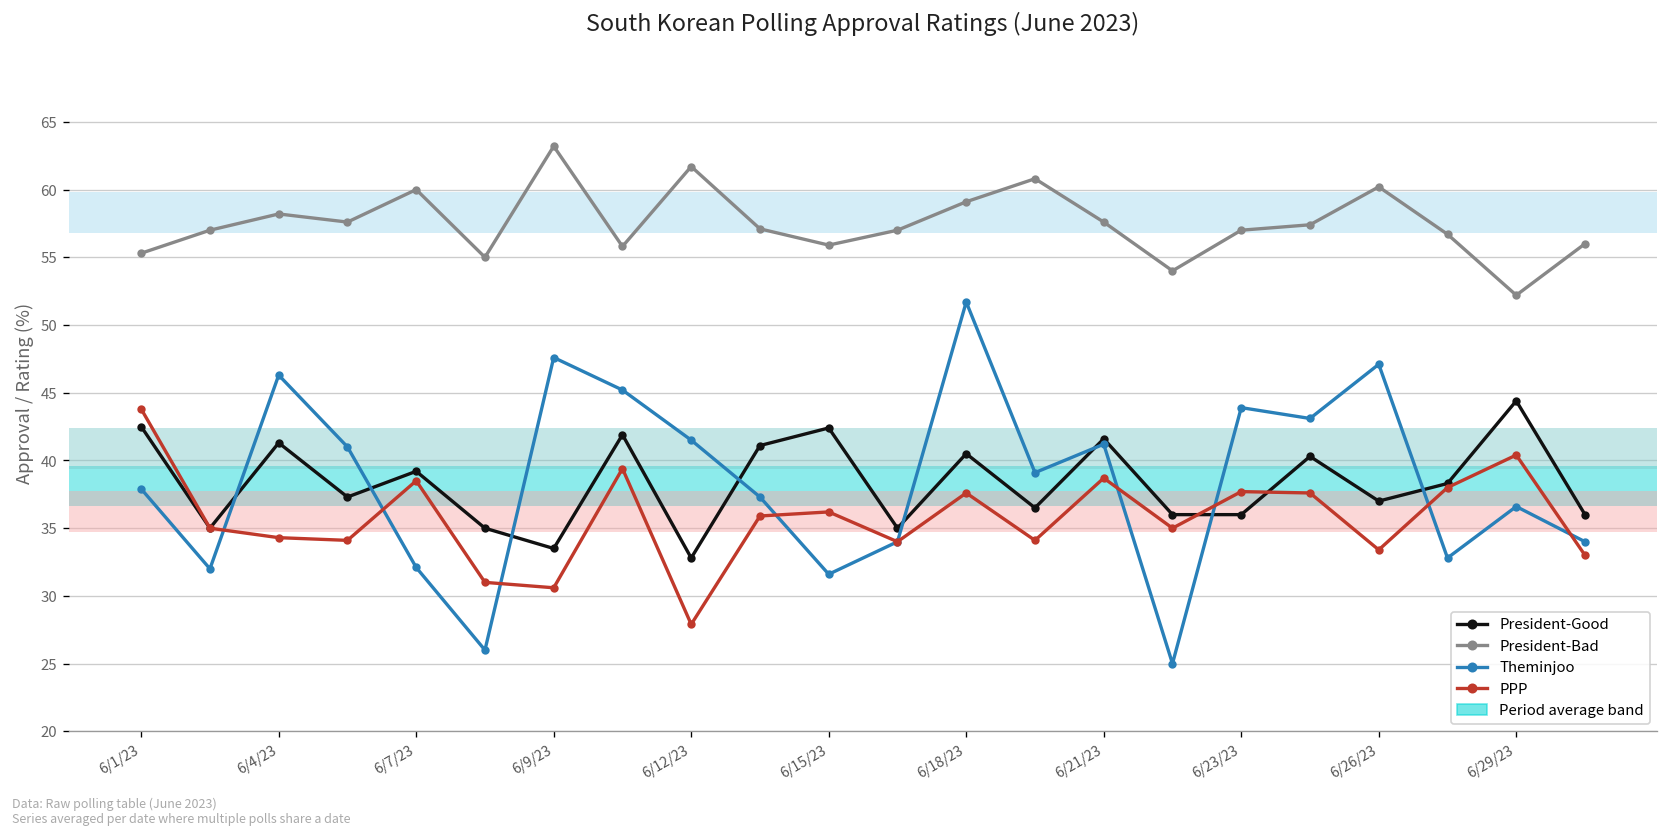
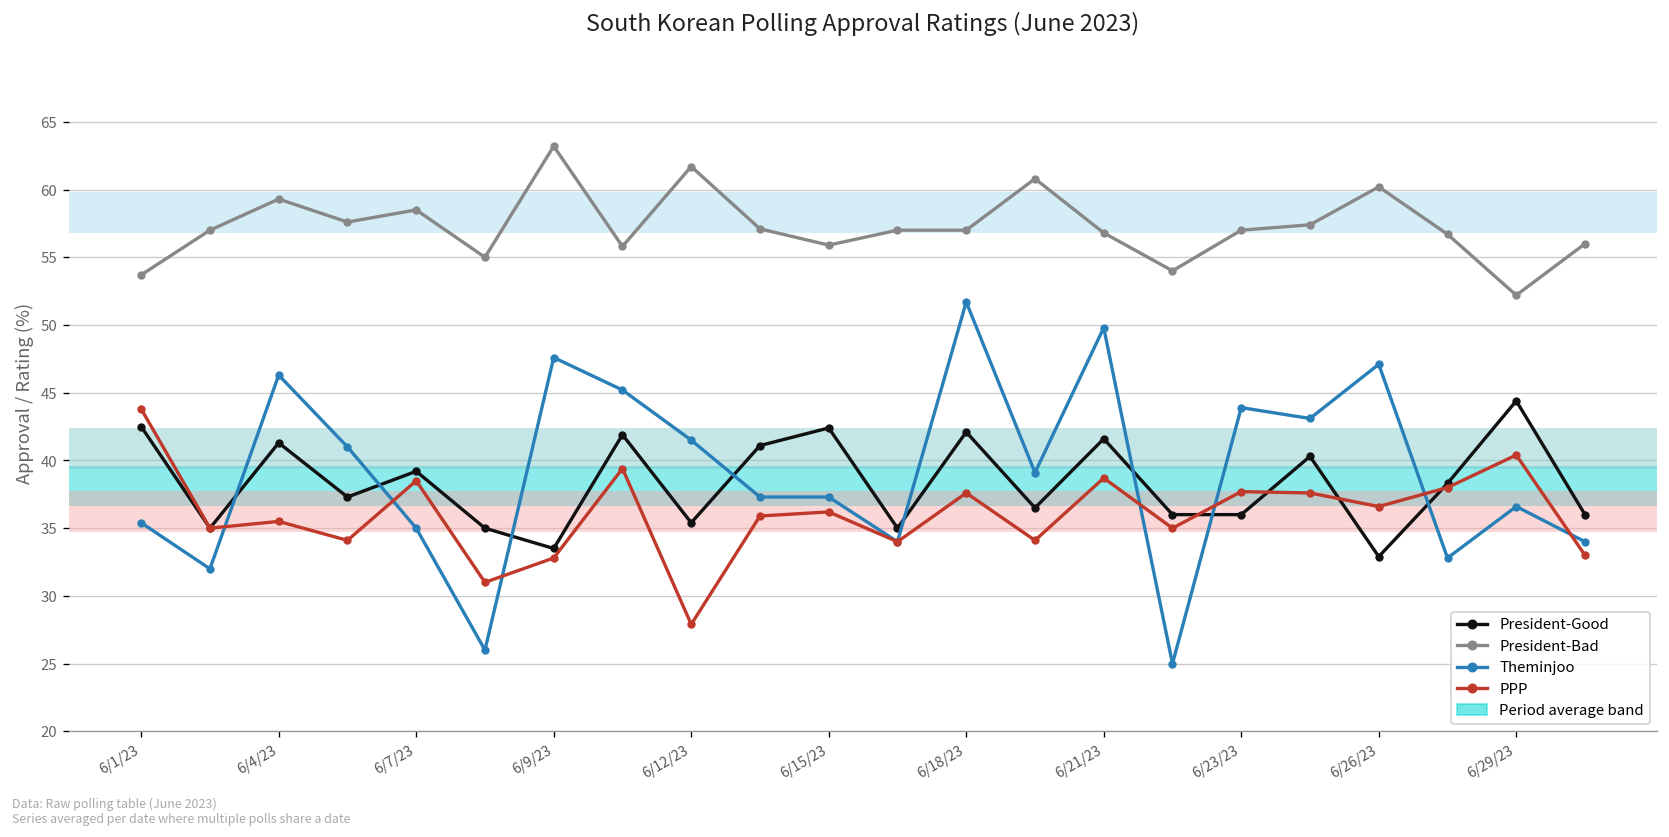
  {
    "President-Good": {
      "6/1/23": 42.5,
      "6/4/23": 41.3,
      "6/7/23": 39.2,
      "6/9/23": 33.5,
-     "6/12/23": 32.8,
+     "6/12/23": 35.4,
      "6/15/23": 42.4,
-     "6/18/23": 40.5,
+     "6/18/23": 42.1,
      "6/21/23": 41.6,
      "6/23/23": 36.0,
-     "6/26/23": 37.0,
+     "6/26/23": 32.9,
      "6/29/23": 44.4
    },
    "President-Bad": {
-     "6/1/23": 55.3,
-     "6/4/23": 58.2,
-     "6/7/23": 60.0,
+     "6/1/23": 53.7,
+     "6/4/23": 59.3,
+     "6/7/23": 58.5,
      "6/9/23": 63.2,
      "6/12/23": 61.7,
      "6/15/23": 55.9,
-     "6/18/23": 59.1,
-     "6/21/23": 57.6,
+     "6/18/23": 57.0,
+     "6/21/23": 56.8,
      "6/23/23": 57.0,
      "6/26/23": 60.2,
      "6/29/23": 52.2
    },
    "Theminjoo": {
-     "6/1/23": 37.9,
+     "6/1/23": 35.4,
      "6/4/23": 46.3,
-     "6/7/23": 32.1,
+     "6/7/23": 35.0,
      "6/9/23": 47.6,
      "6/12/23": 41.5,
-     "6/15/23": 31.6,
+     "6/15/23": 37.3,
      "6/18/23": 51.7,
-     "6/21/23": 41.2,
+     "6/21/23": 49.8,
      "6/23/23": 43.9,
      "6/26/23": 47.1,
      "6/29/23": 36.6
    },
    "PPP": {
      "6/1/23": 43.8,
-     "6/4/23": 34.3,
+     "6/4/23": 35.5,
      "6/7/23": 38.5,
-     "6/9/23": 30.6,
+     "6/9/23": 32.8,
      "6/12/23": 27.9,
      "6/15/23": 36.2,
      "6/18/23": 37.6,
      "6/21/23": 38.7,
      "6/23/23": 37.7,
-     "6/26/23": 33.4,
+     "6/26/23": 36.6,
      "6/29/23": 40.4
    }
  }
